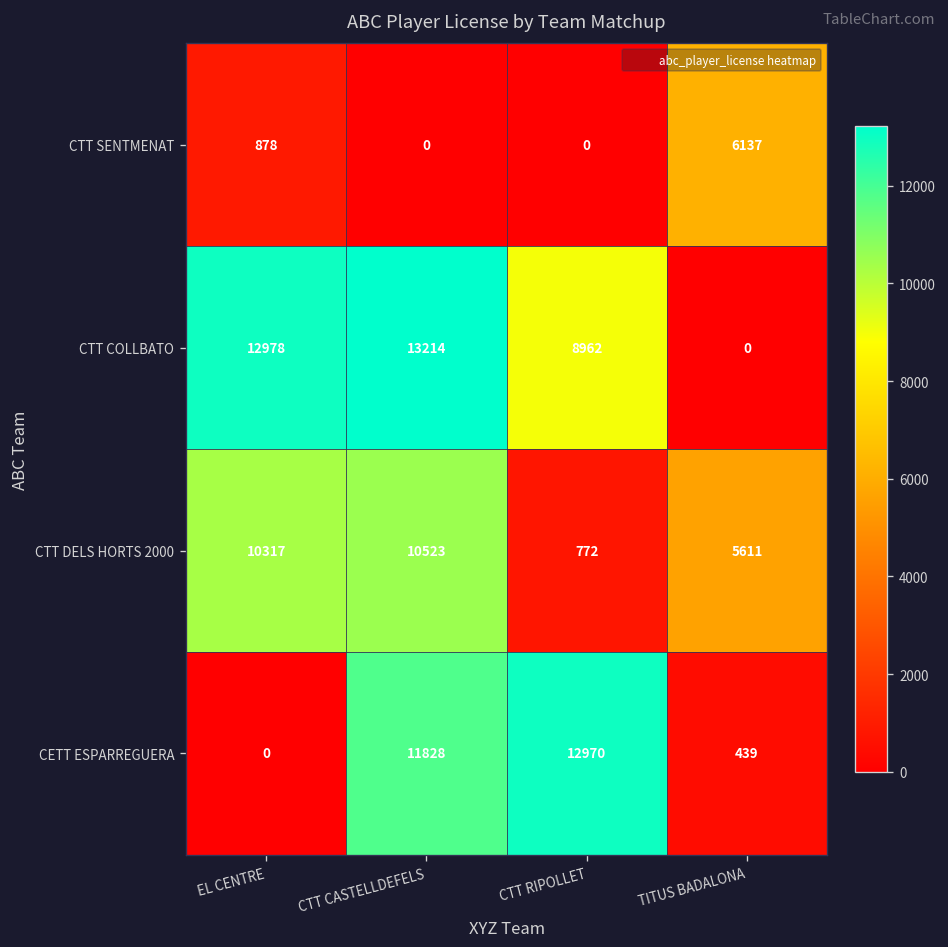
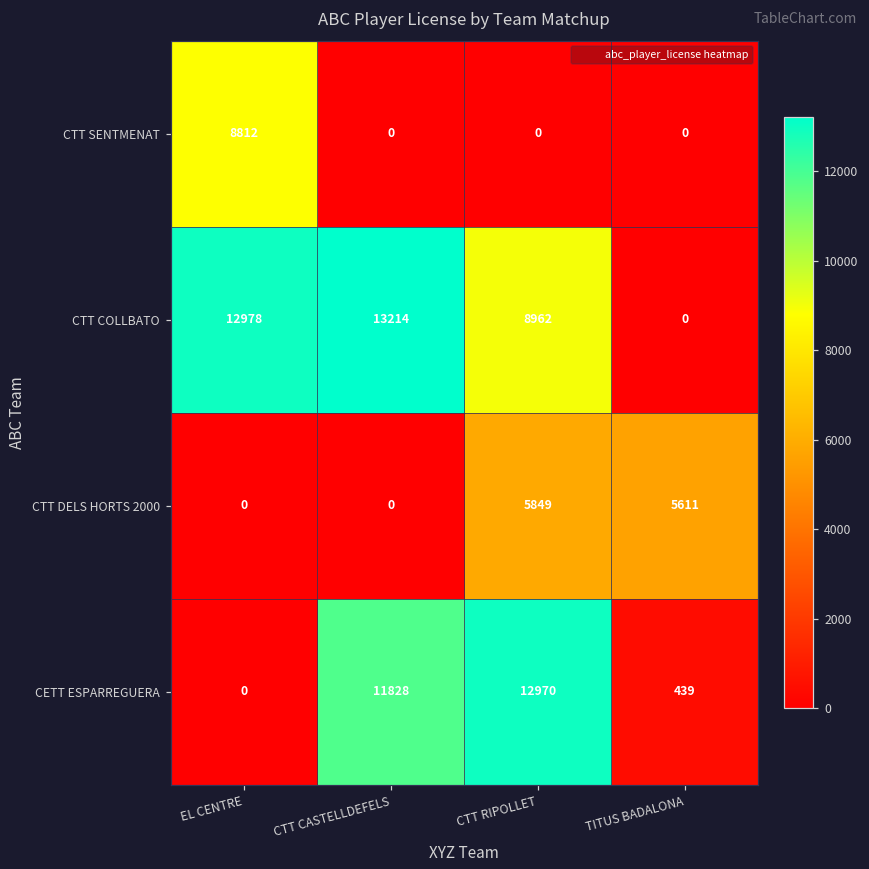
  {
    "CTT SENTMENAT": {
-     "EL CENTRE": 878,
+     "EL CENTRE": 8812,
      "CTT CASTELLDEFELS": 0,
      "CTT RIPOLLET": 0,
-     "TITUS BADALONA": 6137
+     "TITUS BADALONA": 0
    },
    "CTT COLLBATO": {
      "EL CENTRE": 12978,
      "CTT CASTELLDEFELS": 13214,
      "CTT RIPOLLET": 8962,
      "TITUS BADALONA": 0
    },
    "CTT DELS HORTS 2000": {
-     "EL CENTRE": 10317,
-     "CTT CASTELLDEFELS": 10523,
-     "CTT RIPOLLET": 772,
+     "EL CENTRE": 0,
+     "CTT CASTELLDEFELS": 0,
+     "CTT RIPOLLET": 5849,
      "TITUS BADALONA": 5611
    },
    "CETT ESPARREGUERA": {
      "EL CENTRE": 0,
      "CTT CASTELLDEFELS": 11828,
      "CTT RIPOLLET": 12970,
      "TITUS BADALONA": 439
    }
  }
